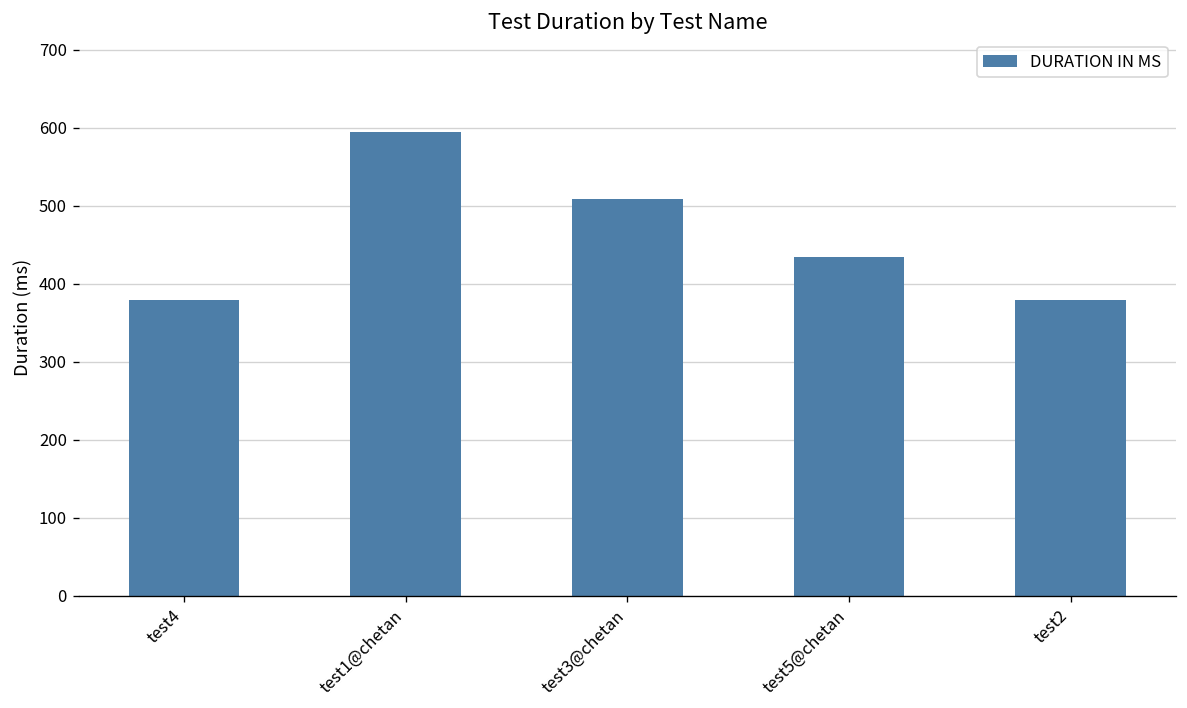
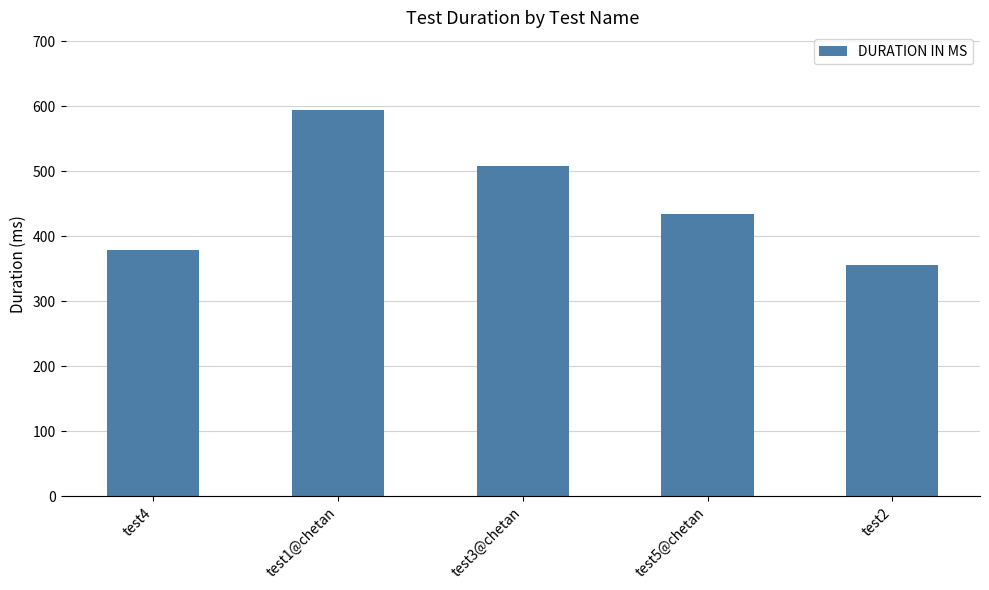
  {
    "test4": 380,
    "test1@chetan": 600,
    "test3@chetan": 510,
    "test5@chetan": 430,
-   "test2": 380
+   "test2": 360
  }
